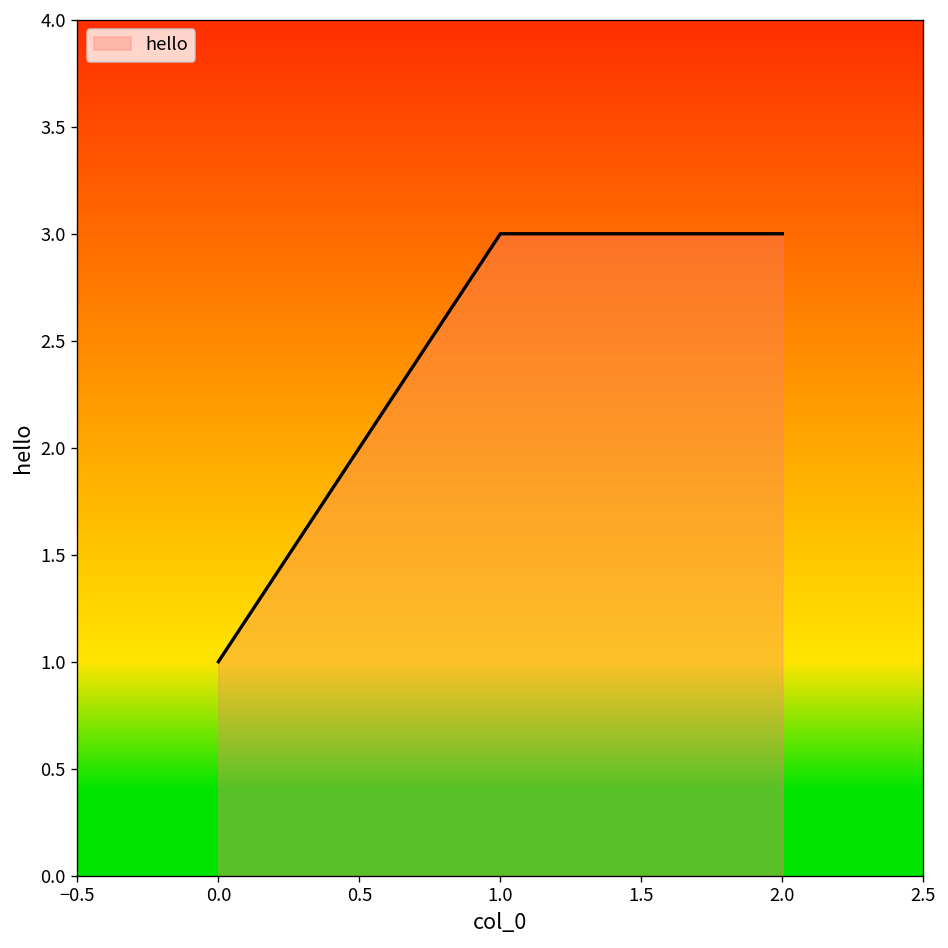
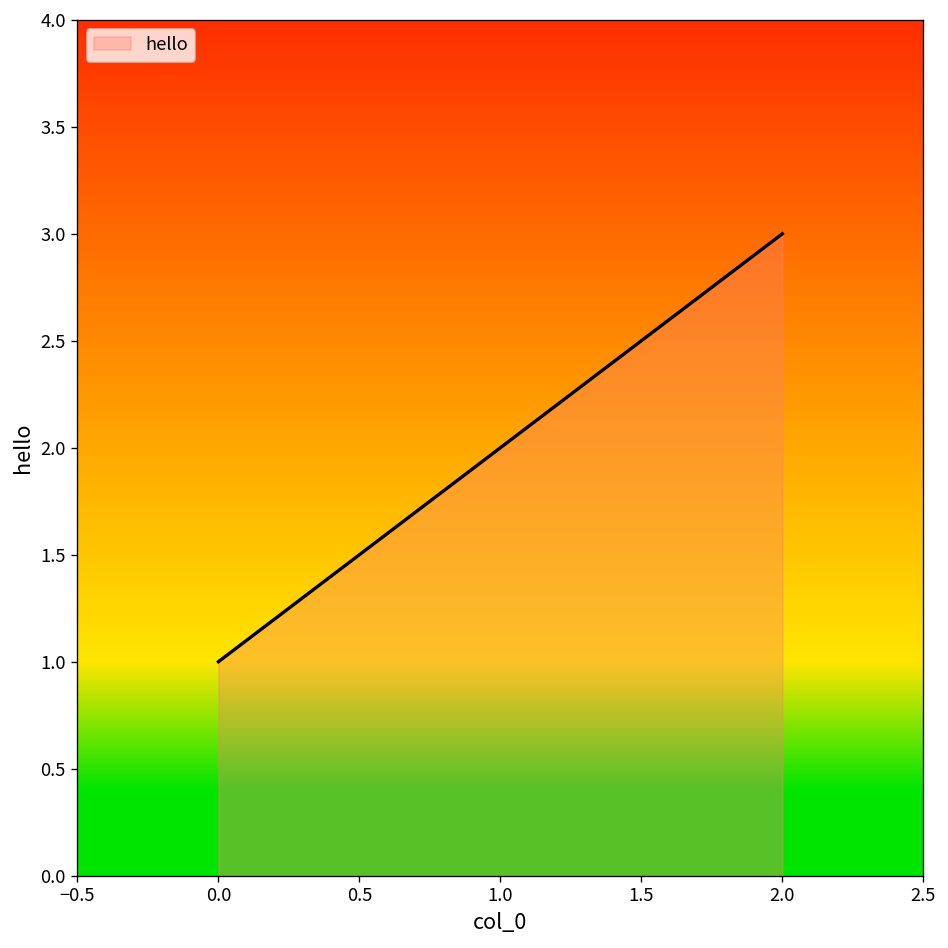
  {
    "0.0": 1,
-   "1.0": 3,
+   "1.0": 2,
    "2.0": 3
  }
